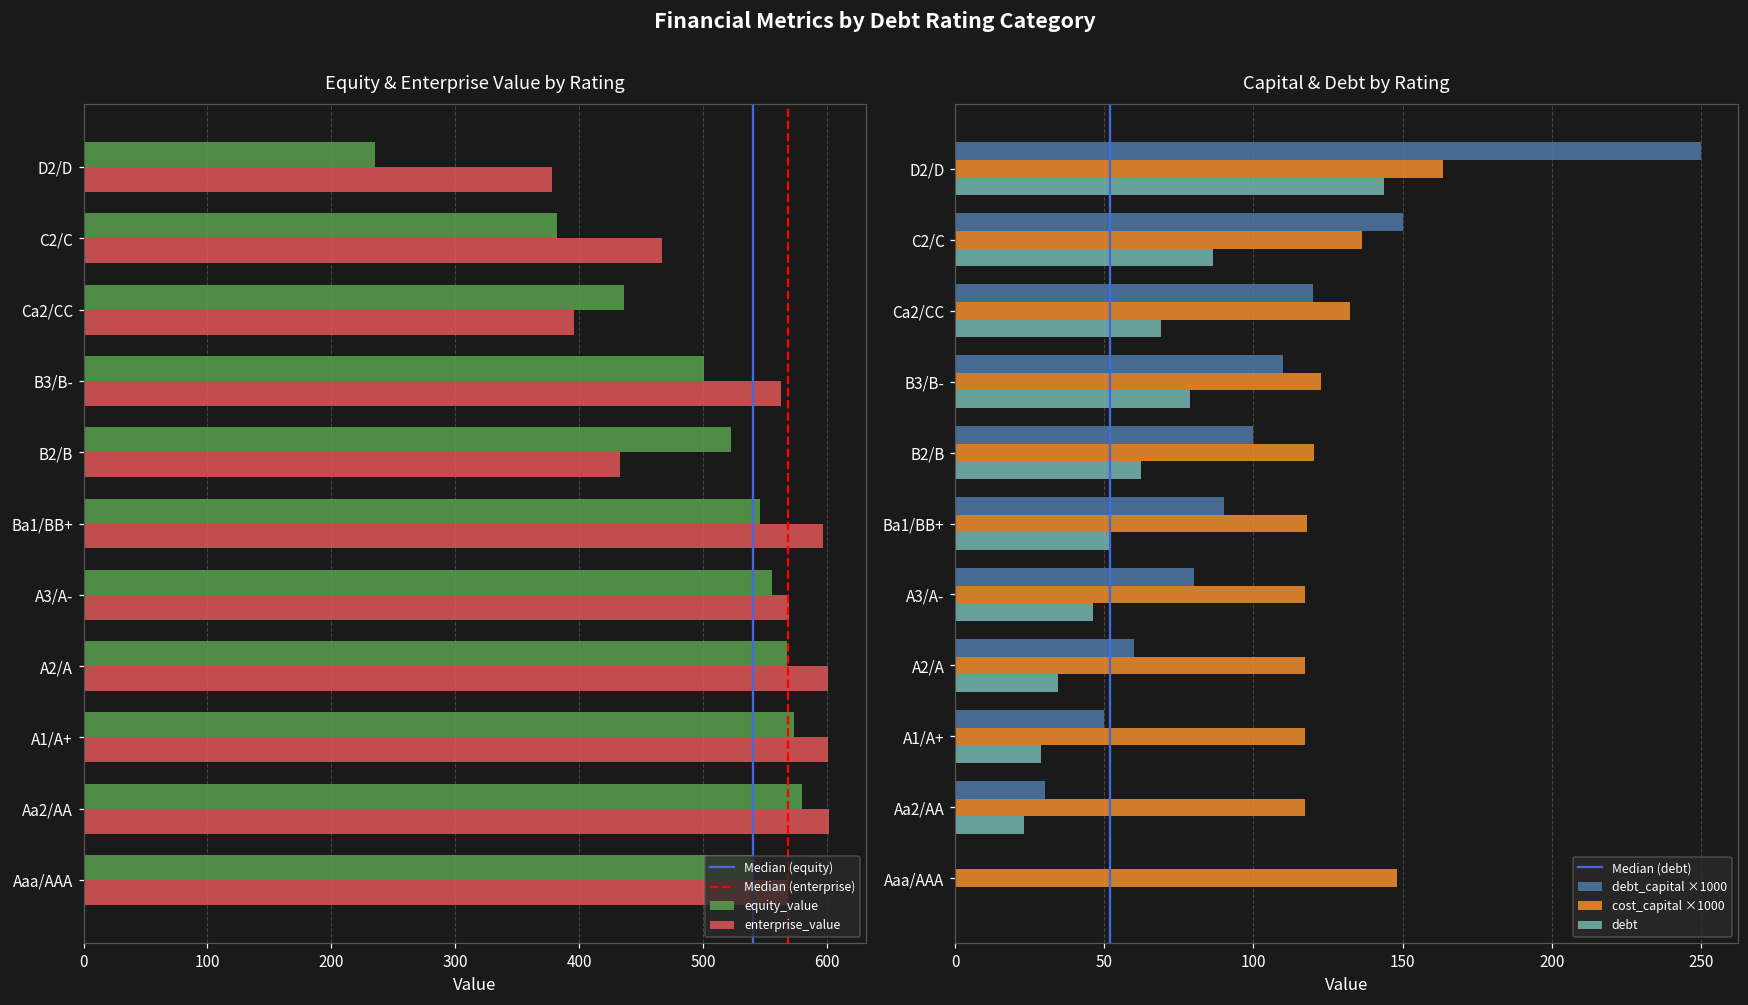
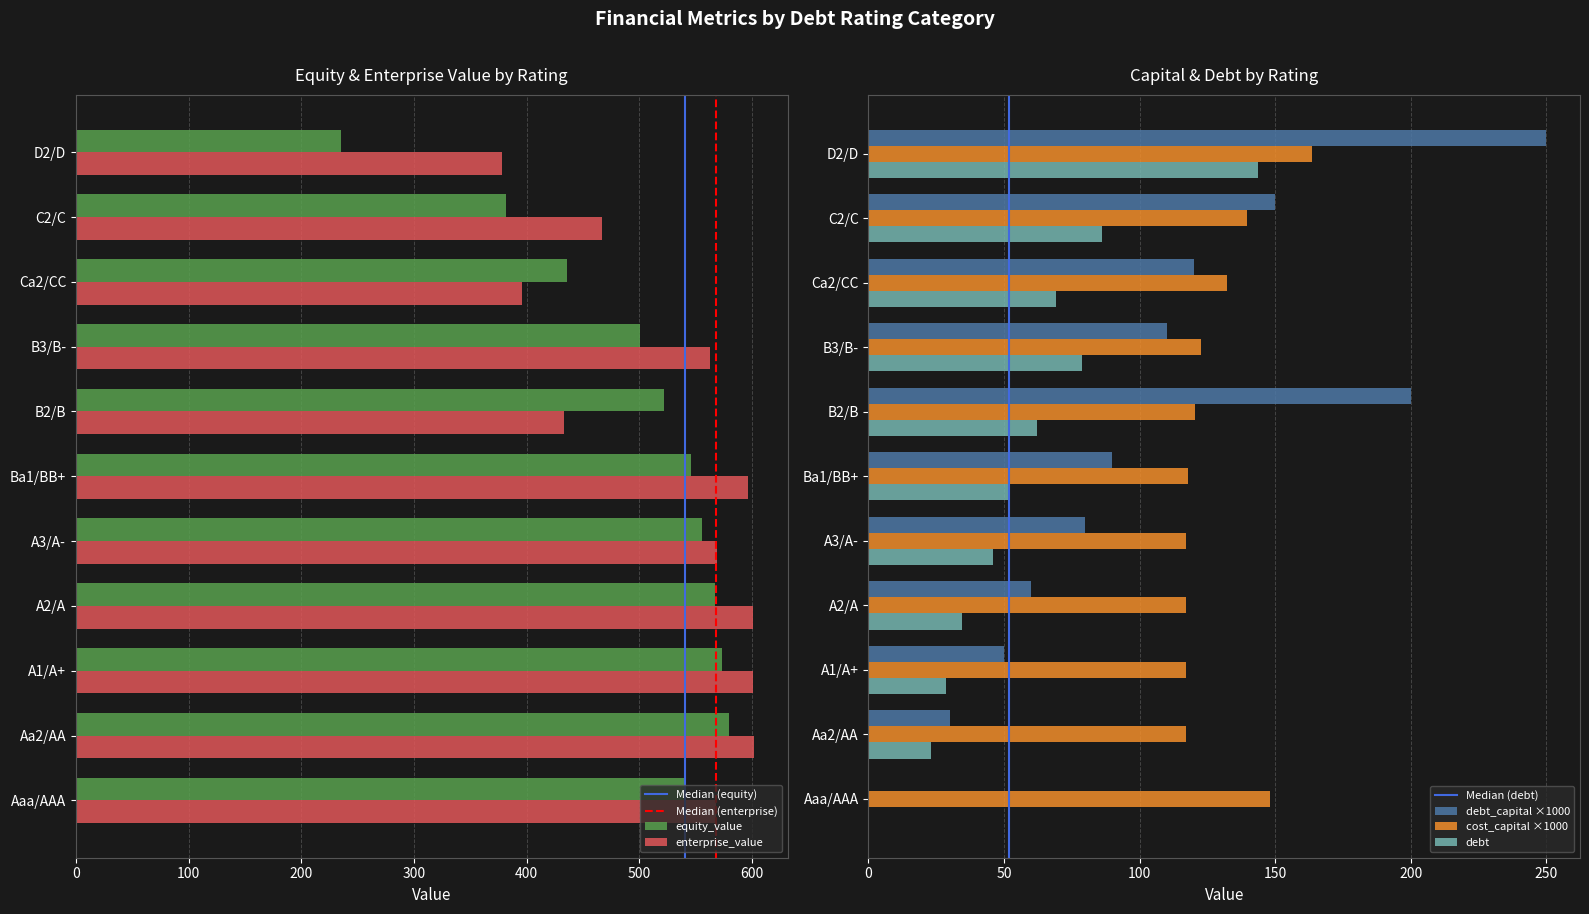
  {
    "Equity & Enterprise Value by Rating": {
      "equity_value": {
        "D2/D": 235,
        "C2/C": 382,
        "Ca2/CC": 436,
        "B3/B-": 501,
        "B2/B": 522,
        "Ba1/BB+": 546,
        "A3/A-": 556,
        "A2/A": 568,
        "A1/A+": 574,
        "Aa2/AA": 580
      },
      "enterprise_value": {
        "D2/D": 378,
        "C2/C": 467,
        "Ca2/CC": 396,
        "B3/B-": 563,
        "B2/B": 433,
        "Ba1/BB+": 596,
        "A3/A-": 569,
        "A2/A": 601,
        "A1/A+": 601,
        "Aa2/AA": 602
      }
    },
    "Capital & Debt by Rating": {
      "debt_capital ×1000": {
        "D2/D": 250,
        "C2/C": 150,
        "Ca2/CC": 120,
        "B3/B-": 110,
-       "B2/B": 100,
+       "B2/B": 200,
        "Ba1/BB+": 90,
        "A3/A-": 80,
        "A2/A": 60,
        "A1/A+": 50,
        "Aa2/AA": 30,
        "Aaa/AAA": 0
      },
      "cost_capital ×1000": {
        "D2/D": 164,
-       "C2/C": 136,
+       "C2/C": 140,
        "Ca2/CC": 132,
        "B3/B-": 123,
        "B2/B": 120,
        "Ba1/BB+": 118,
        "A3/A-": 117,
        "A2/A": 117,
        "A1/A+": 117,
        "Aa2/AA": 117,
        "Aaa/AAA": 148
      },
      "debt": {
        "D2/D": 144,
        "C2/C": 86,
        "Ca2/CC": 69,
        "B3/B-": 79,
        "B2/B": 62,
        "Ba1/BB+": 52,
        "A3/A-": 46,
        "A2/A": 35,
        "A1/A+": 29,
        "Aa2/AA": 23,
        "Aaa/AAA": 0
      }
    }
  }
